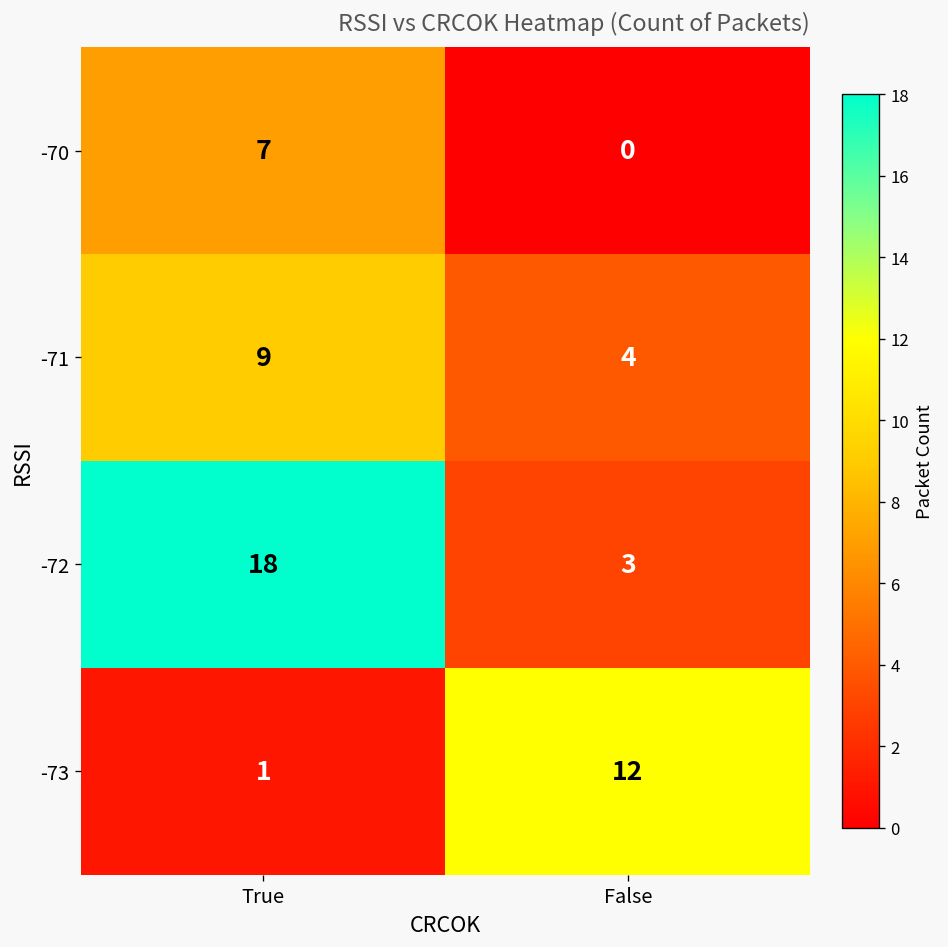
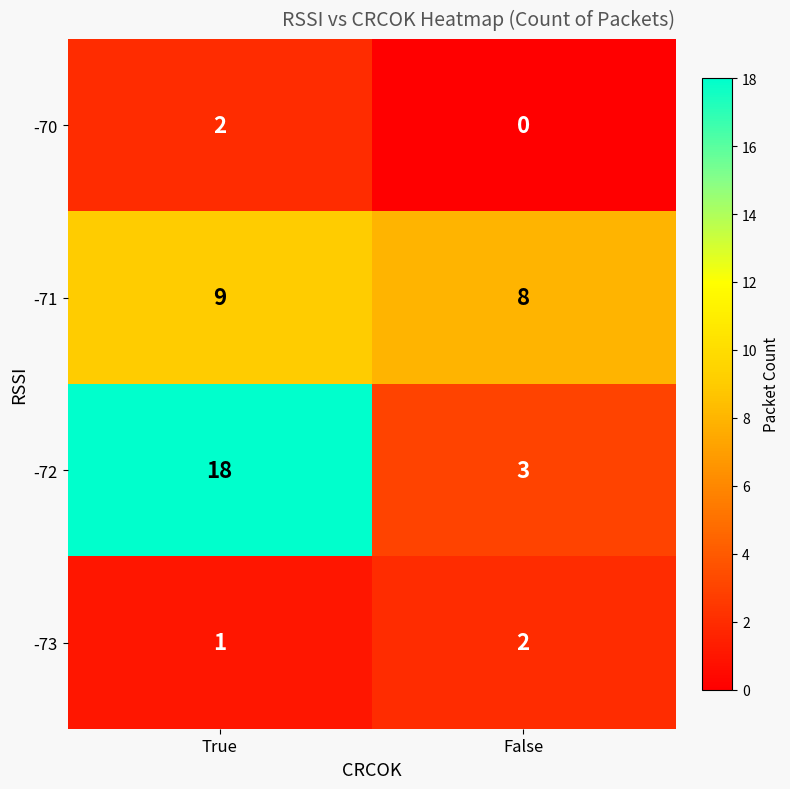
  {
    "-70": {
-     "True": 7,
+     "True": 2,
      "False": 0
    },
    "-71": {
      "True": 9,
-     "False": 4
+     "False": 8
    },
    "-72": {
      "True": 18,
      "False": 3
    },
    "-73": {
      "True": 1,
-     "False": 12
+     "False": 2
    }
  }
